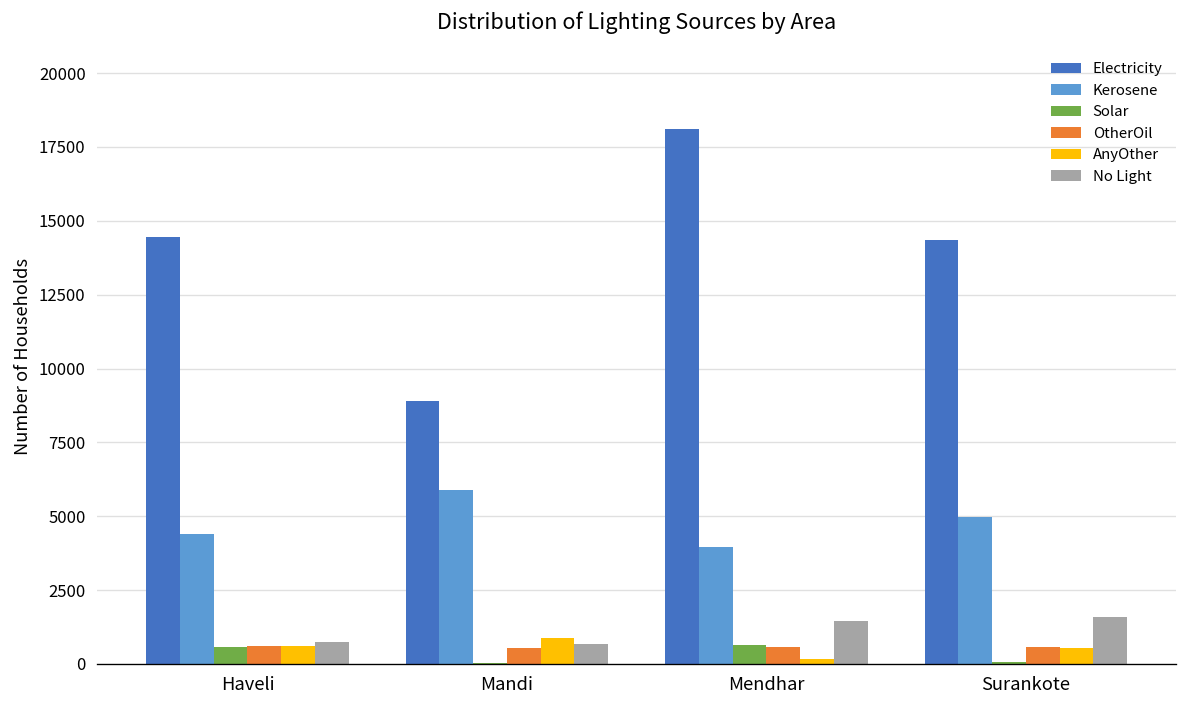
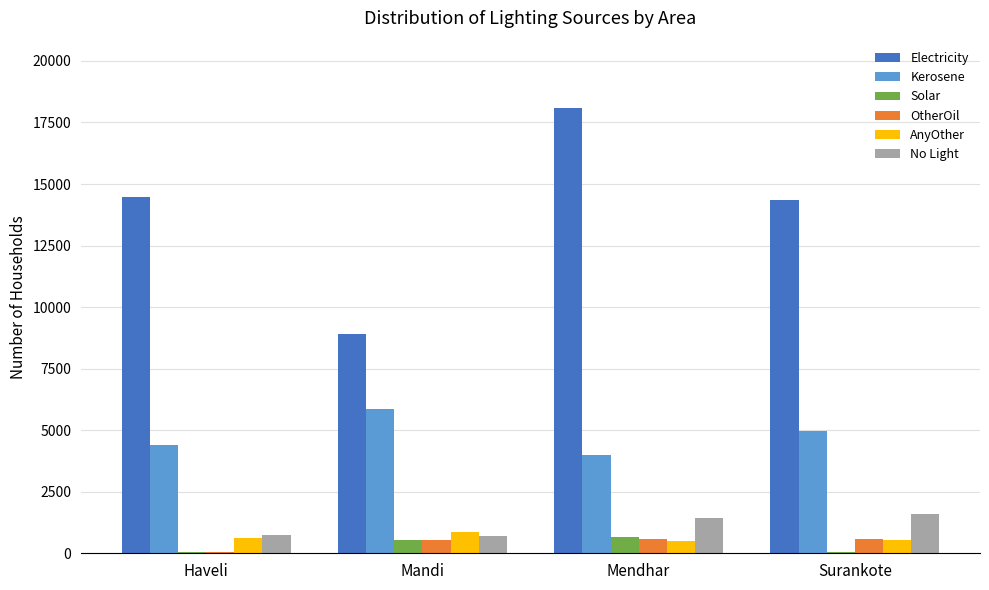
  {
    "Solar": {
-     "Haveli": 600,
-     "Mandi": 0,
+     "Haveli": 0,
+     "Mandi": 500,
      "Mendhar": 700
    },
    "OtherOil": {
-     "Haveli": 600,
+     "Haveli": 100,
      "Mandi": 500,
      "Mendhar": 600,
      "Surankote": 600
    },
    "AnyOther": {
      "Haveli": 600,
      "Mandi": 900,
-     "Mendhar": 200,
+     "Mendhar": 500,
      "Surankote": 500
    },
    "No Light": {
      "Haveli": 800,
      "Mandi": 700,
      "Mendhar": 1400,
      "Surankote": 1600
    }
  }
